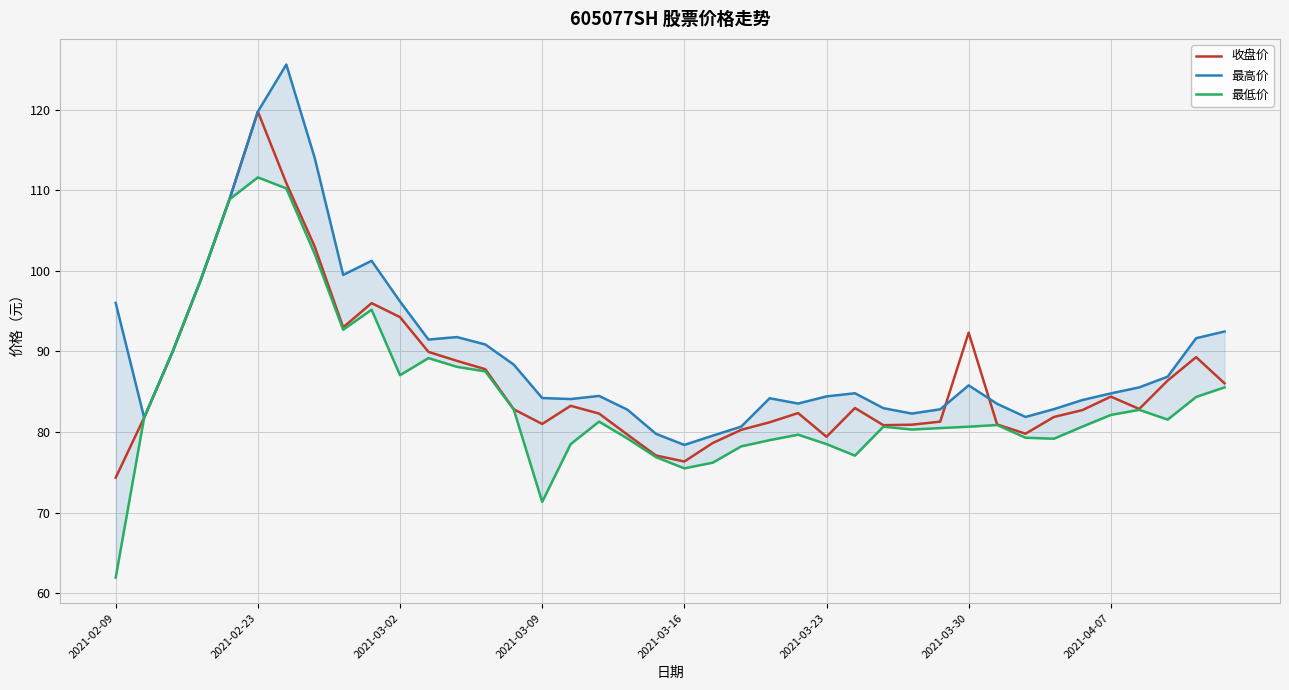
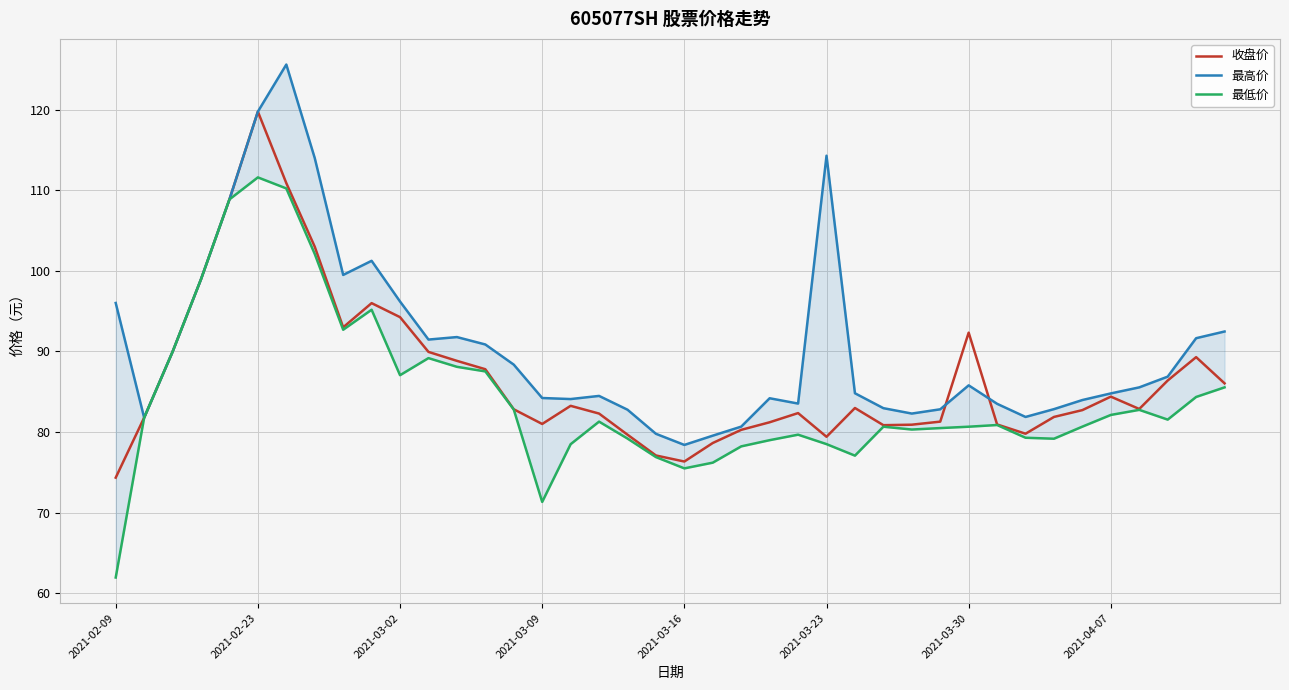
  {
    "收盘价": {
      "2021-02-09": 74,
      "2021-03-02": 94,
      "2021-03-09": 81,
      "2021-03-16": 76,
      "2021-03-23": 79,
      "2021-03-30": 92,
      "2021-04-07": 84
    },
    "最高价": {
      "2021-02-09": 96,
      "2021-03-02": 96,
      "2021-03-09": 84,
      "2021-03-16": 78,
-     "2021-03-23": 84,
+     "2021-03-23": 114,
      "2021-03-30": 86,
      "2021-04-07": 85
    },
    "最低价": {
      "2021-02-09": 62,
      "2021-02-23": 112,
      "2021-03-02": 87,
      "2021-03-09": 71,
      "2021-03-16": 76,
      "2021-03-23": 79,
      "2021-03-30": 81,
      "2021-04-07": 82
    }
  }
